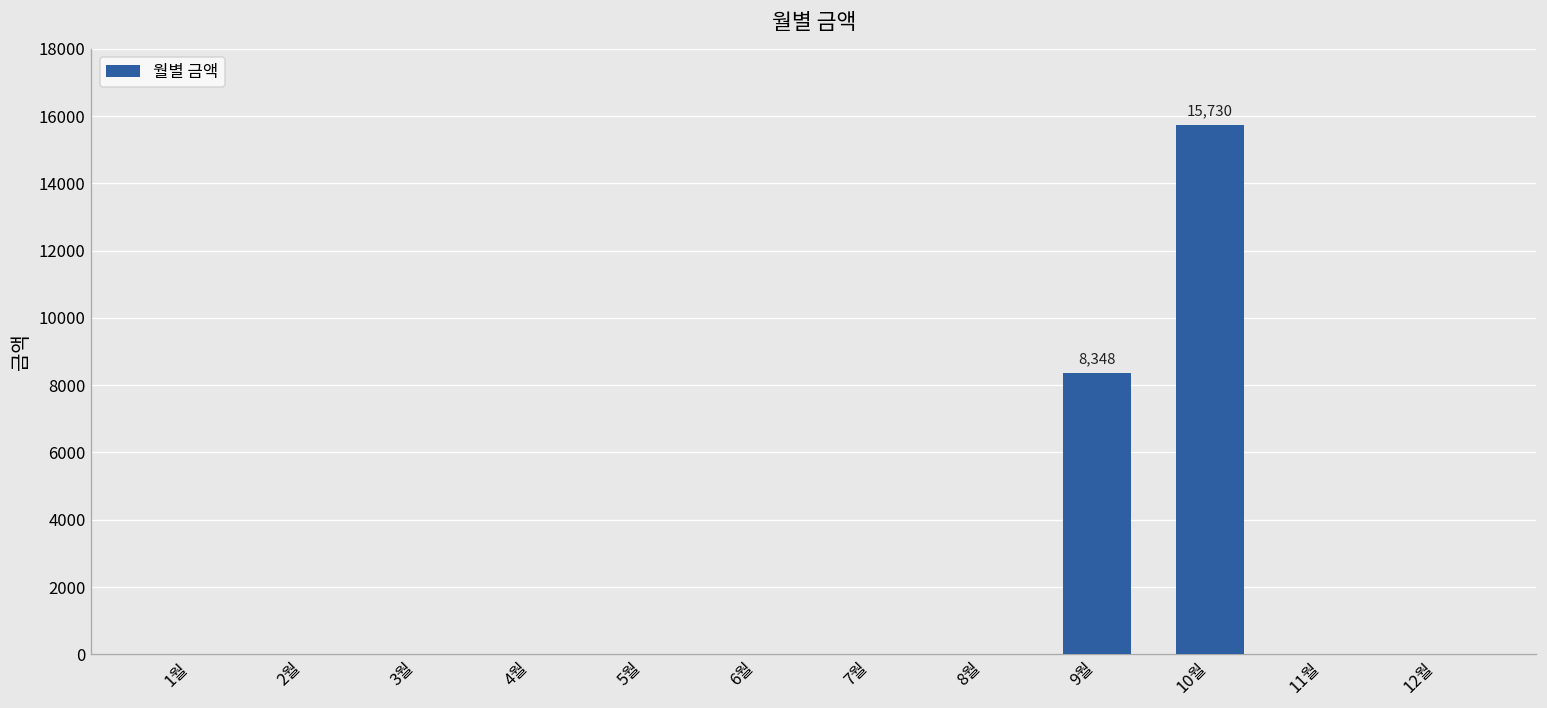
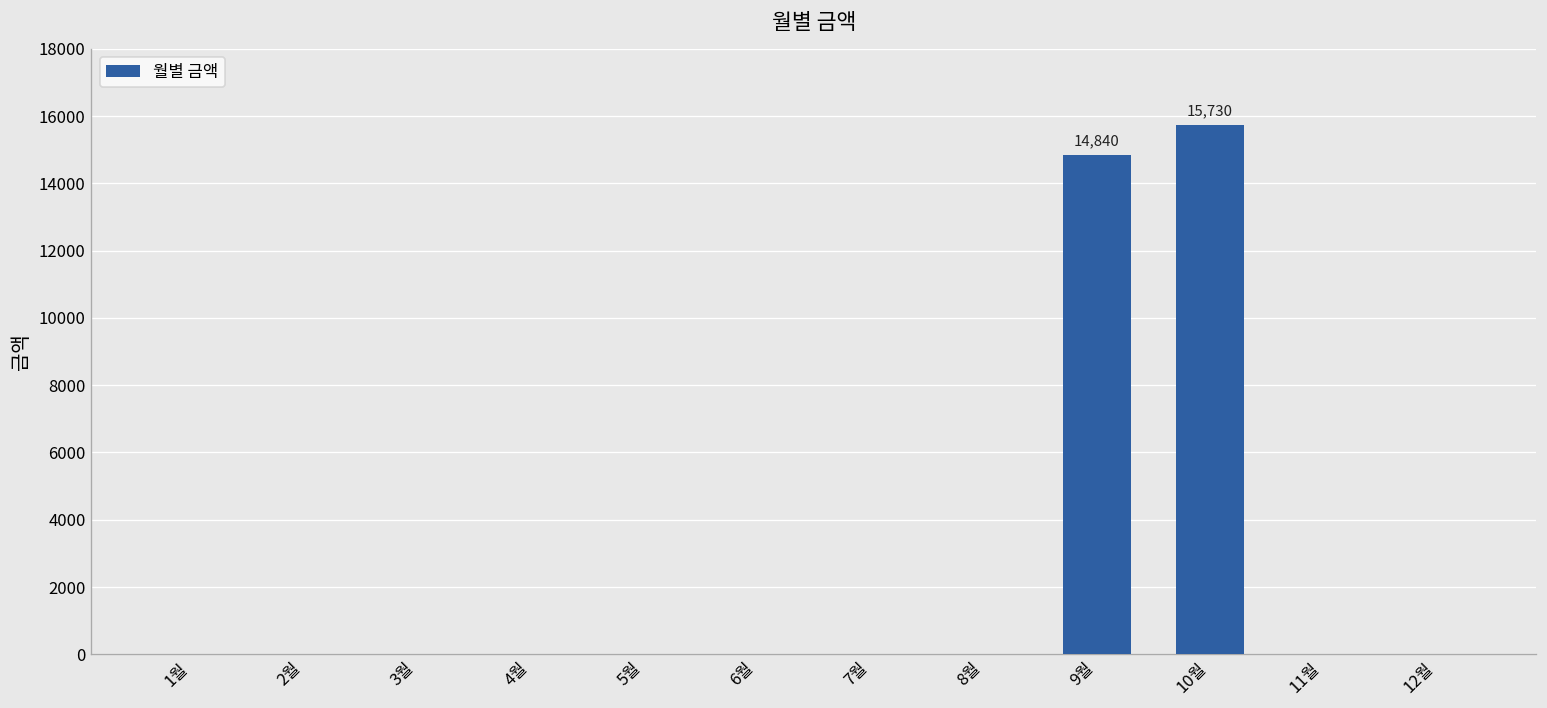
  {
-   "9월": "8,348",
+   "9월": "14,840",
    "10월": "15,730"
  }
